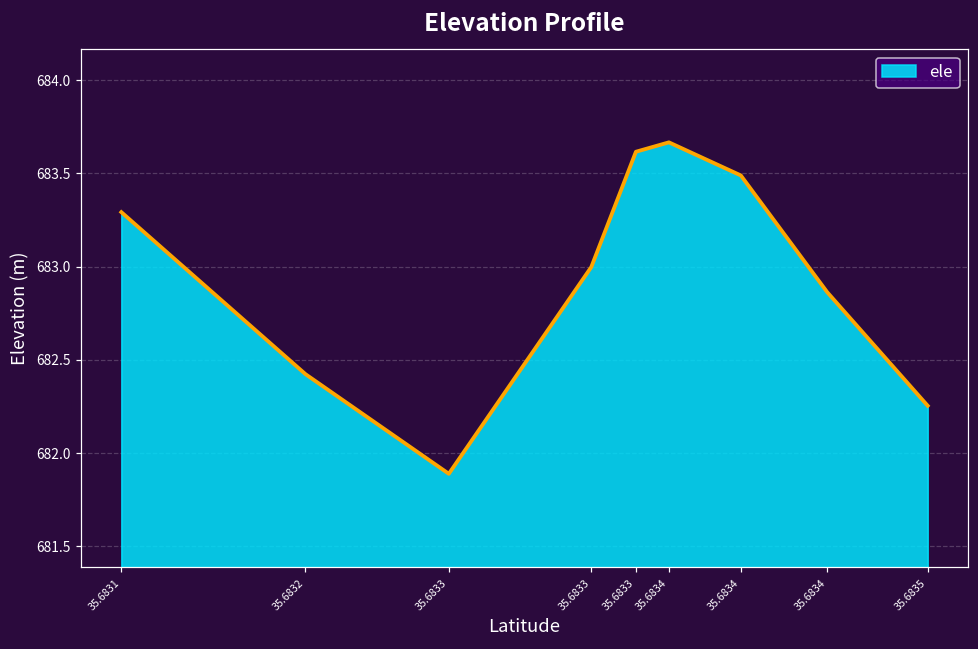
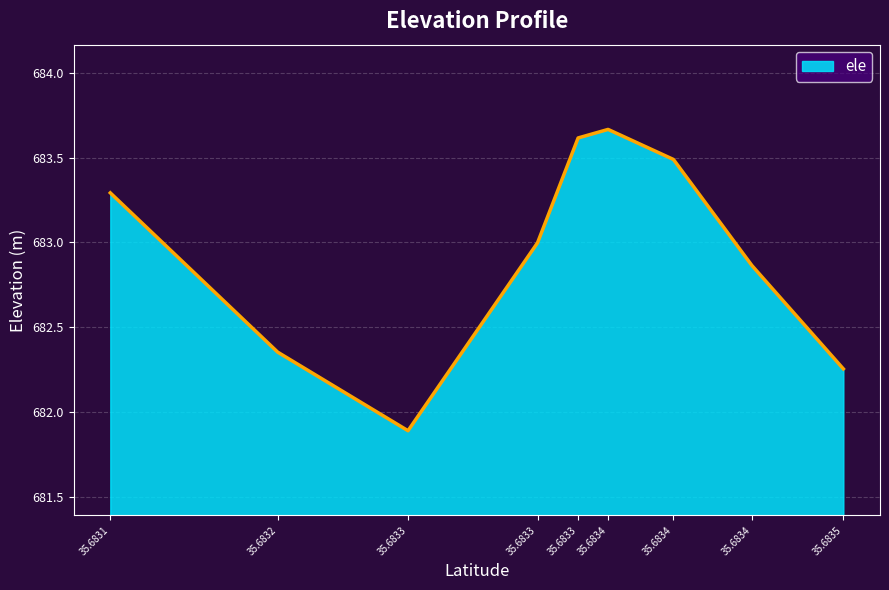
  {
    "35.6831": 683.29,
-   "35.6832": 682.42,
+   "35.6832": 682.35,
    "35.6835": 682.25
  }
